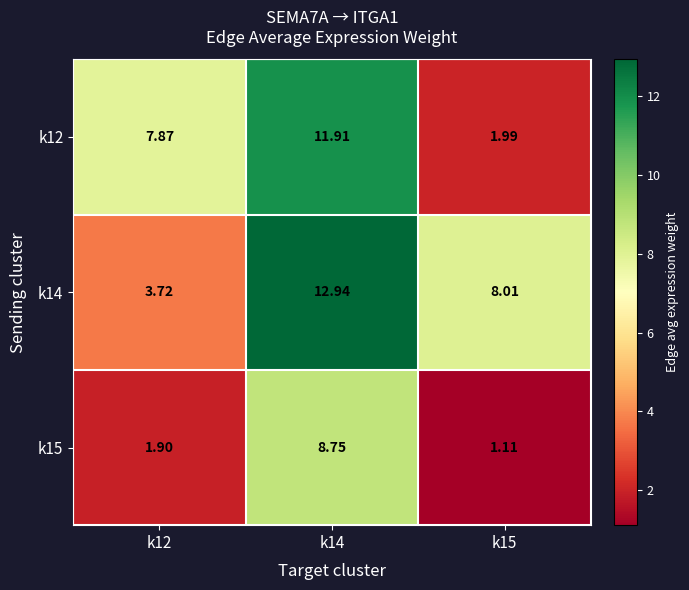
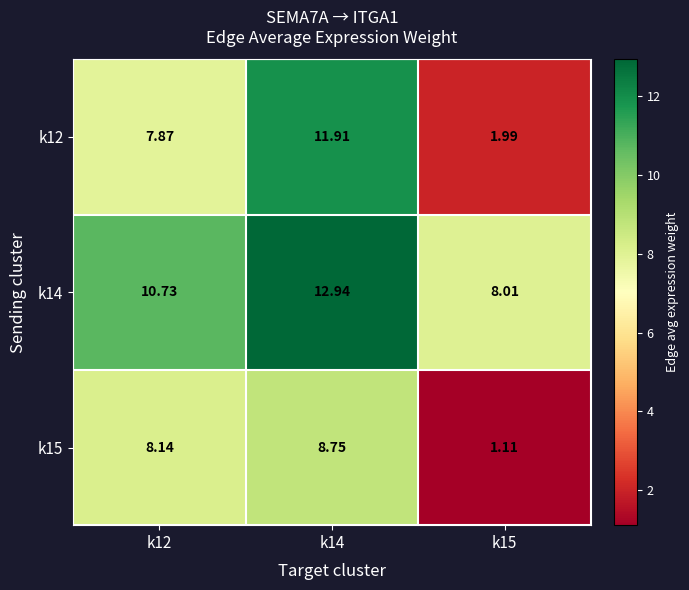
  {
    "k12": {
      "k12": 7.87,
      "k14": 11.91,
      "k15": 1.99
    },
    "k14": {
-     "k12": 3.72,
+     "k12": 10.73,
      "k14": 12.94,
      "k15": 8.01
    },
    "k15": {
-     "k12": 1.90,
+     "k12": 8.14,
      "k14": 8.75,
      "k15": 1.11
    }
  }
